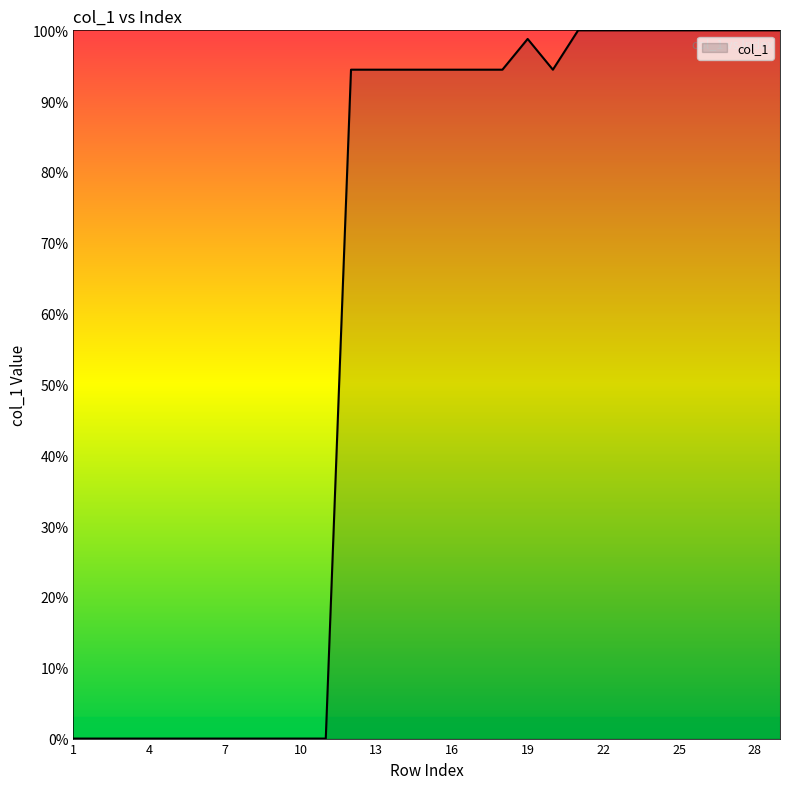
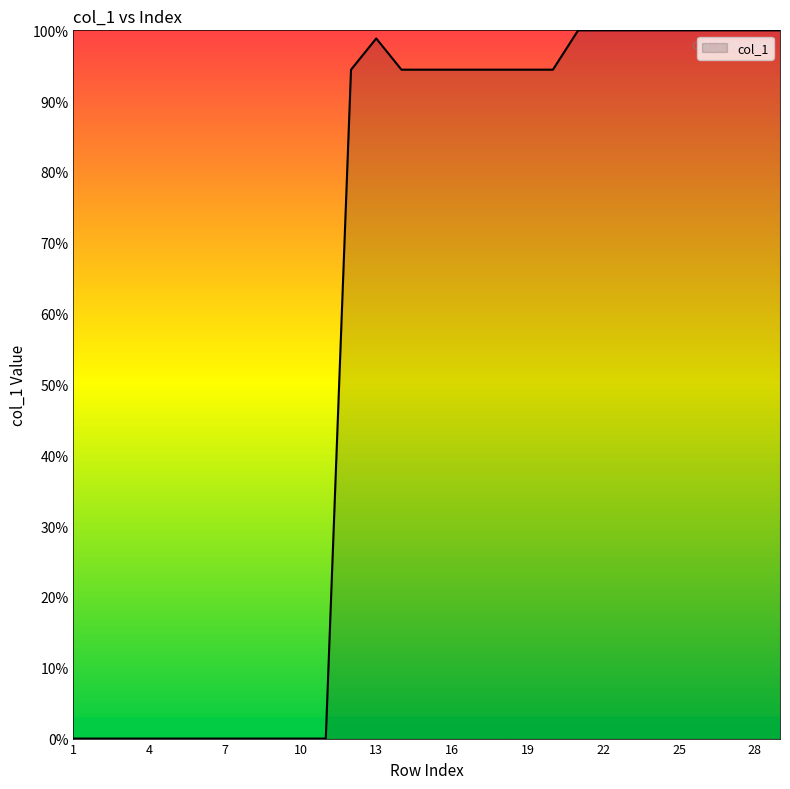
  {
-   "13": "94%",
+   "13": "99%",
    "16": "94%",
-   "19": "99%",
+   "19": "94%",
    "22": "100%",
    "25": "100%"
  }
